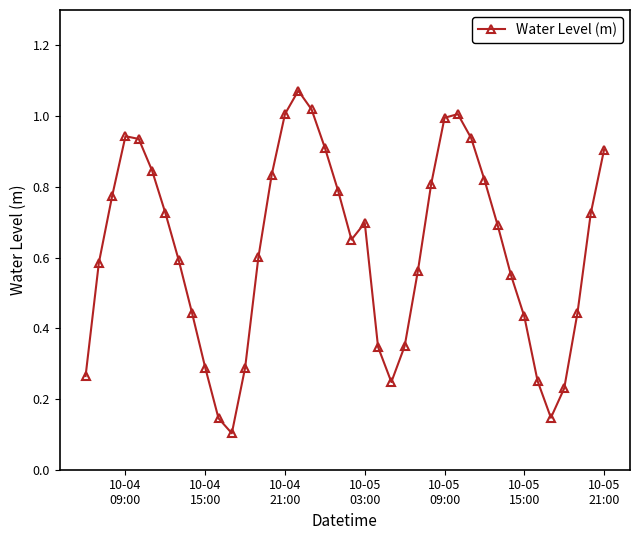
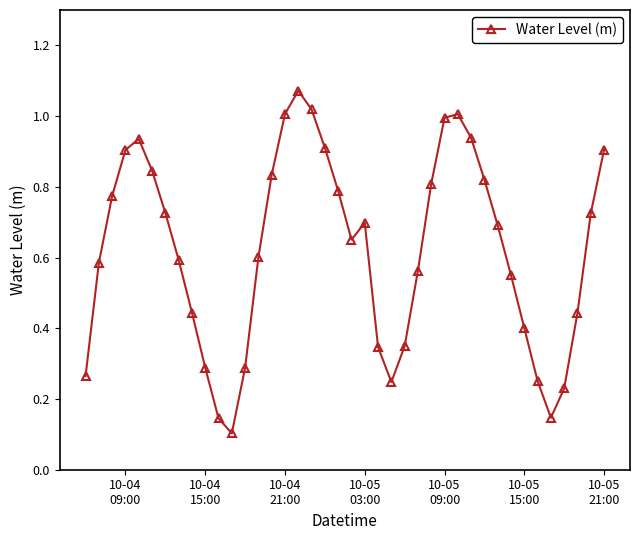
  {
-   "10-04 09:00": 0.94,
+   "10-04 09:00": 0.90,
    "10-04 15:00": 0.29,
    "10-04 21:00": 1.01,
    "10-05 03:00": 0.70,
    "10-05 09:00": 1.00,
-   "10-05 15:00": 0.43,
+   "10-05 15:00": 0.40,
    "10-05 21:00": 0.90
  }
